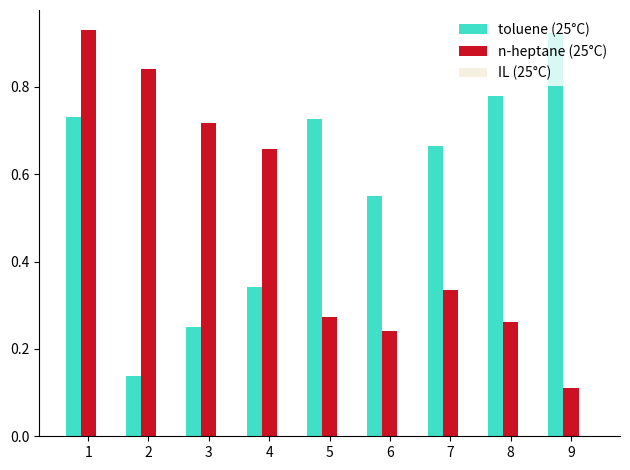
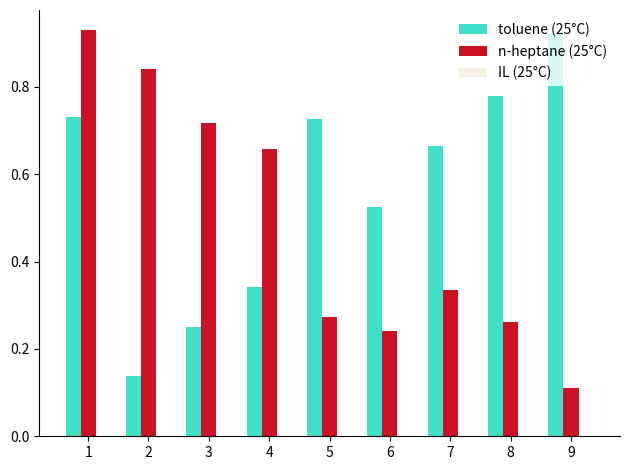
  {
    "toluene (25°C)": {
      "1": 0.73,
      "2": 0.14,
      "3": 0.25,
      "4": 0.34,
      "5": 0.73,
-     "6": 0.55,
+     "6": 0.52,
      "7": 0.67,
      "8": 0.78
    },
    "n-heptane (25°C)": {
      "1": 0.93,
      "2": 0.84,
      "3": 0.72,
      "4": 0.66,
      "5": 0.27,
      "6": 0.24,
      "7": 0.33,
      "8": 0.26,
      "9": 0.11
    },
    "IL (25°C)": {
      "1": 0.00,
      "2": 0.00,
      "3": 0.00,
      "4": 0.00,
      "5": 0.00,
      "6": 0.00,
      "7": 0.00,
      "8": 0.00,
      "9": 0.00
    }
  }
